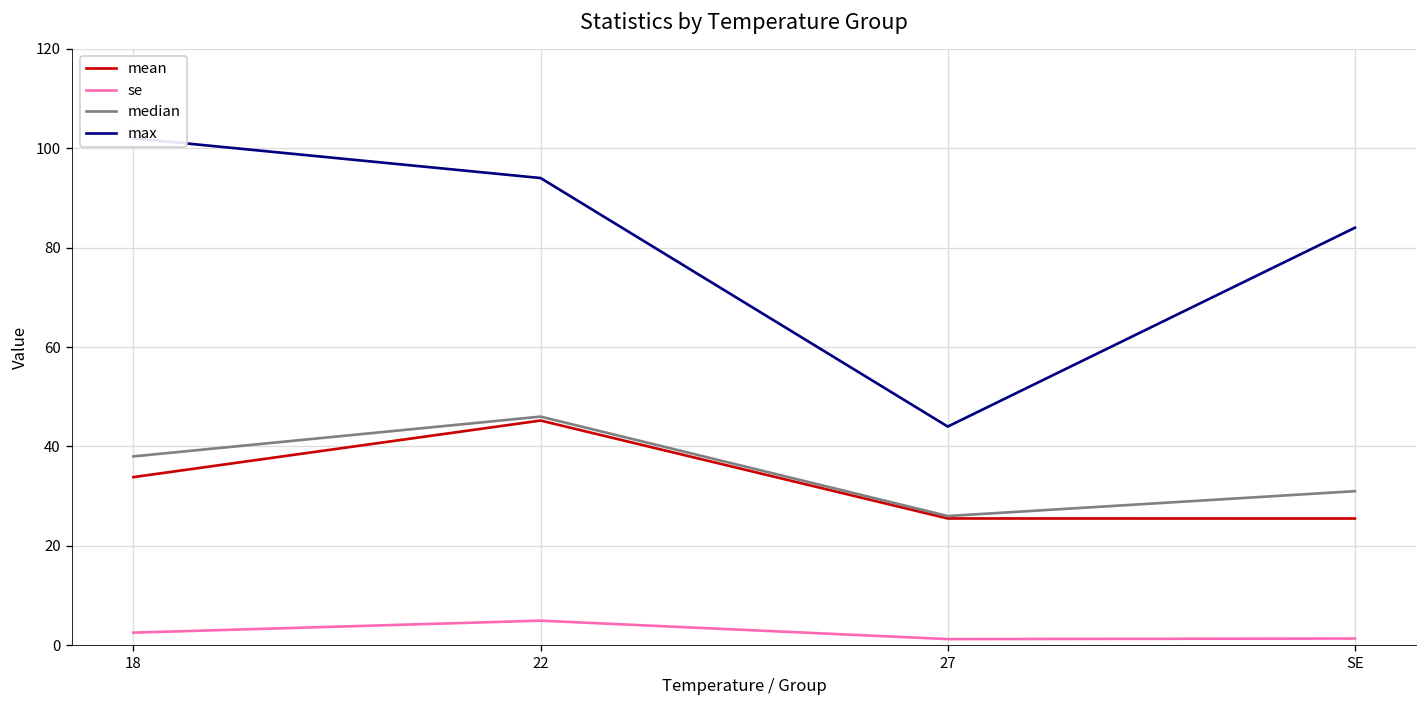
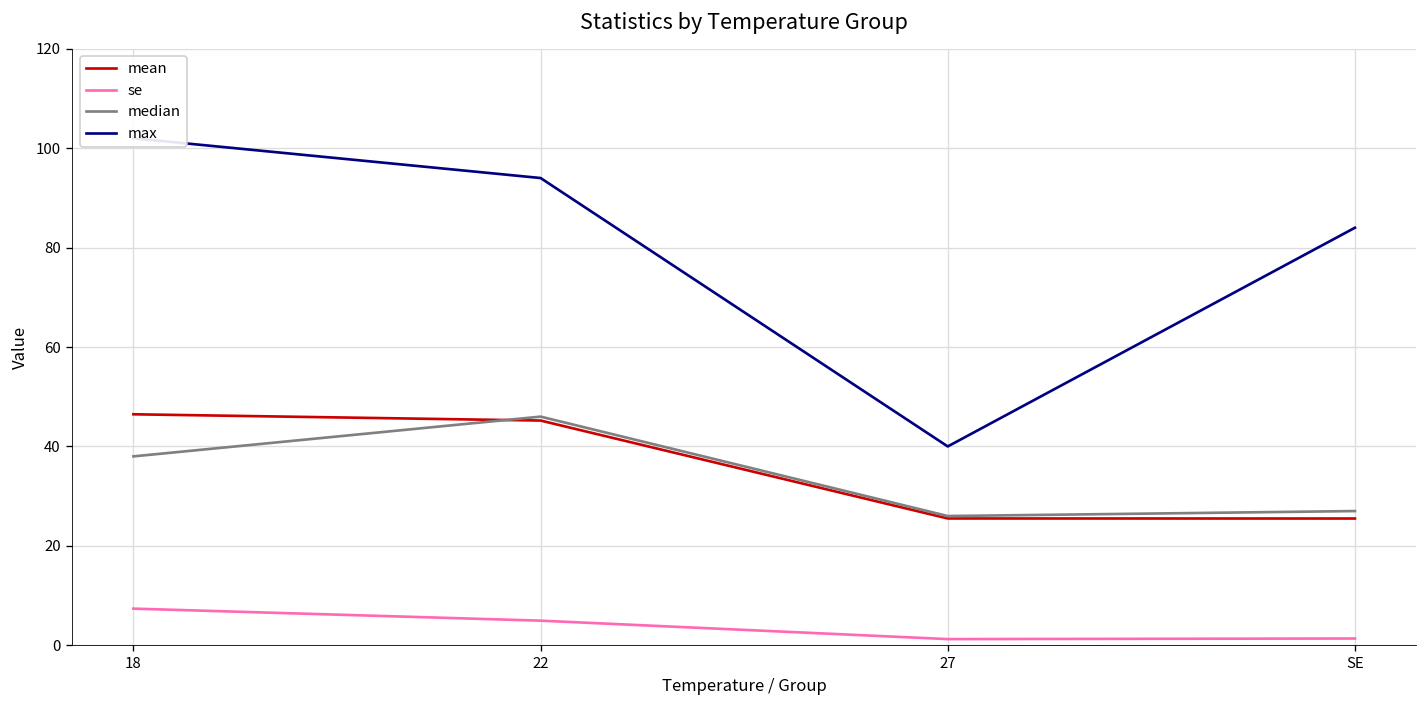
  {
    "mean": {
-     "18": 34,
+     "18": 46,
      "22": 45,
      "SE": 26
    },
    "se": {
-     "18": 3,
+     "18": 7,
      "22": 5,
      "27": 1,
      "SE": 1
    },
    "median": {
      "18": 38,
      "22": 46,
-     "SE": 31
+     "SE": 27
    },
    "max": {
      "22": 94,
-     "27": 44,
+     "27": 40,
      "SE": 84
    }
  }
